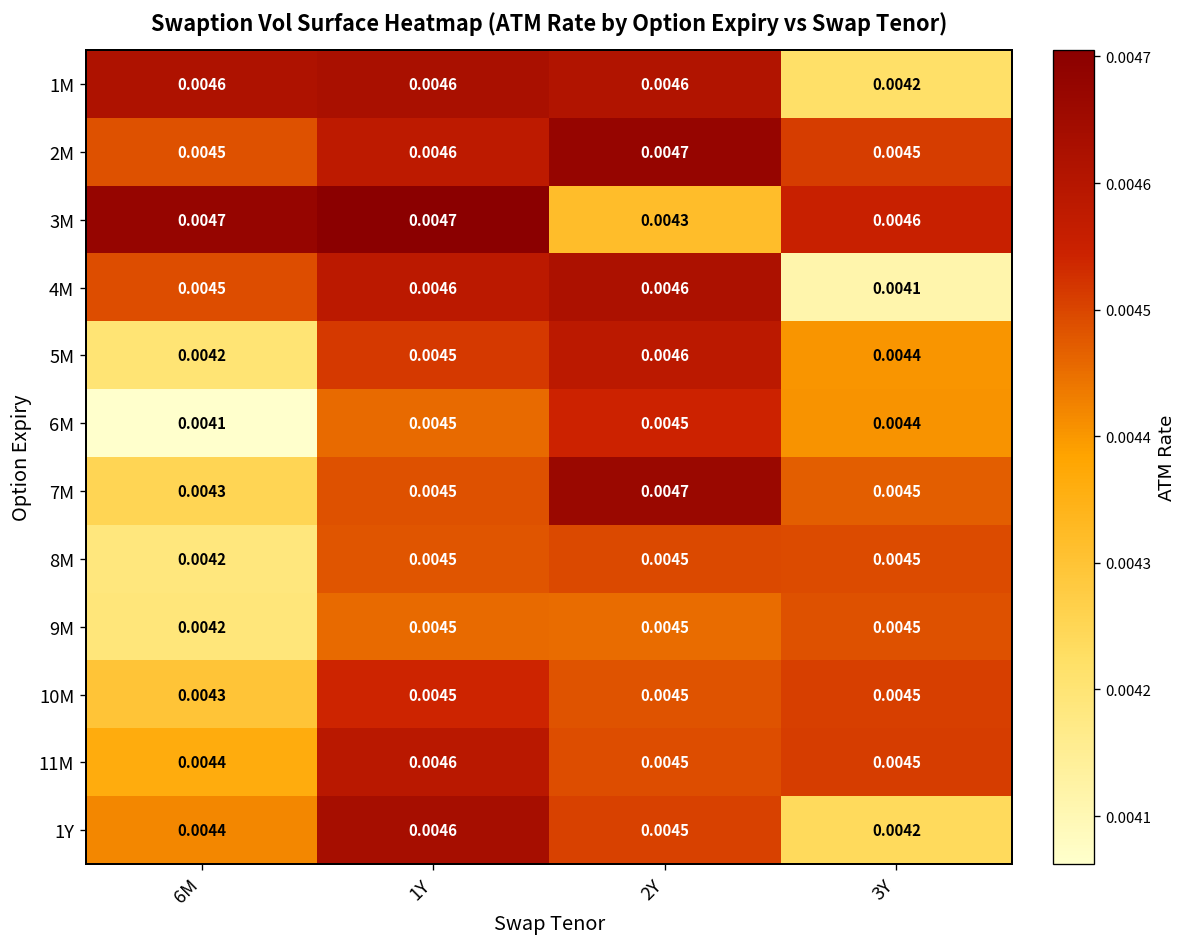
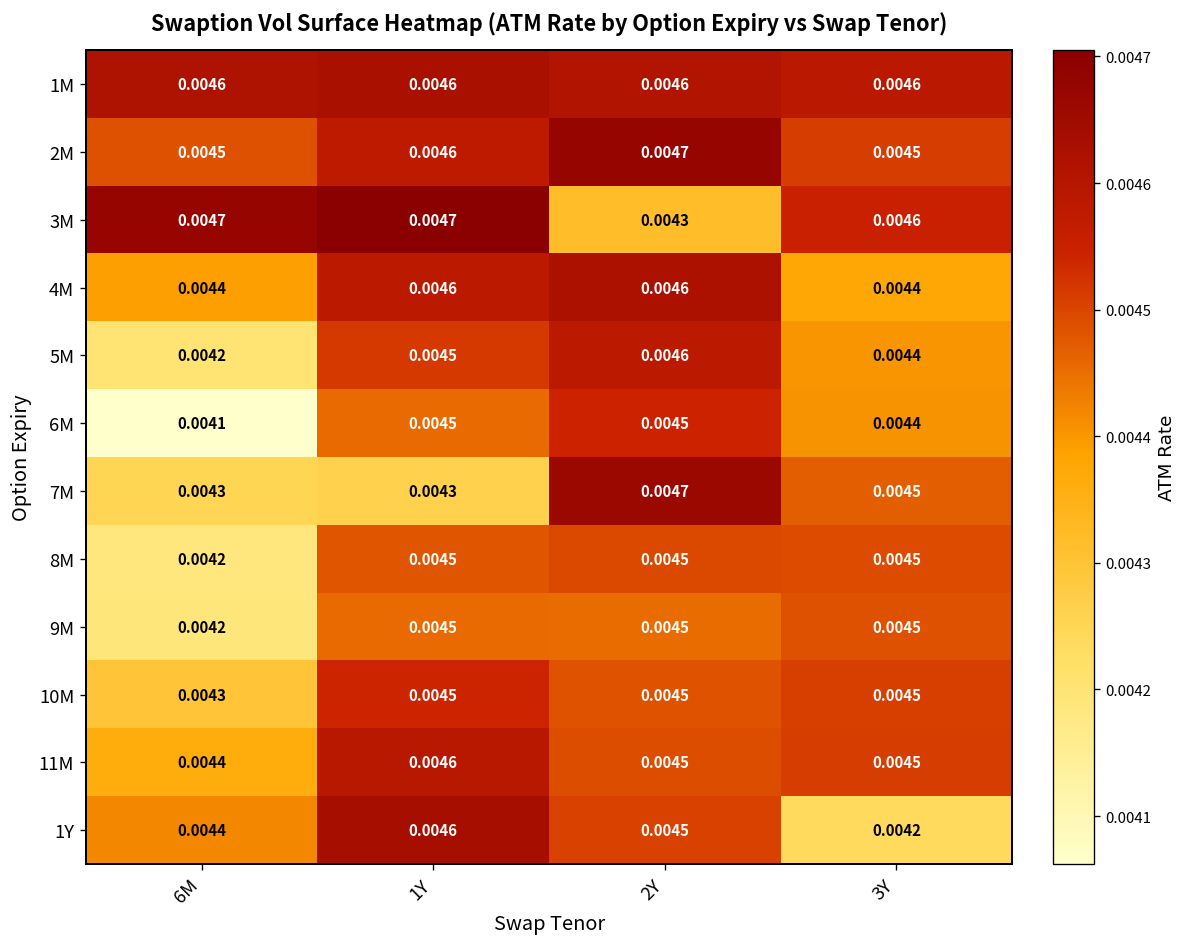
  {
    "1M": {
      "6M": 0.0046,
      "1Y": 0.0046,
      "2Y": 0.0046,
-     "3Y": 0.0042
+     "3Y": 0.0046
    },
    "2M": {
      "6M": 0.0045,
      "1Y": 0.0046,
      "2Y": 0.0047,
      "3Y": 0.0045
    },
    "3M": {
      "6M": 0.0047,
      "1Y": 0.0047,
      "2Y": 0.0043,
      "3Y": 0.0046
    },
    "4M": {
-     "6M": 0.0045,
+     "6M": 0.0044,
      "1Y": 0.0046,
      "2Y": 0.0046,
-     "3Y": 0.0041
+     "3Y": 0.0044
    },
    "5M": {
      "6M": 0.0042,
      "1Y": 0.0045,
      "2Y": 0.0046,
      "3Y": 0.0044
    },
    "6M": {
      "6M": 0.0041,
      "1Y": 0.0045,
      "2Y": 0.0045,
      "3Y": 0.0044
    },
    "7M": {
      "6M": 0.0043,
-     "1Y": 0.0045,
+     "1Y": 0.0043,
      "2Y": 0.0047,
      "3Y": 0.0045
    },
    "8M": {
      "6M": 0.0042,
      "1Y": 0.0045,
      "2Y": 0.0045,
      "3Y": 0.0045
    },
    "9M": {
      "6M": 0.0042,
      "1Y": 0.0045,
      "2Y": 0.0045,
      "3Y": 0.0045
    },
    "10M": {
      "6M": 0.0043,
      "1Y": 0.0045,
      "2Y": 0.0045,
      "3Y": 0.0045
    },
    "11M": {
      "6M": 0.0044,
      "1Y": 0.0046,
      "2Y": 0.0045,
      "3Y": 0.0045
    },
    "1Y": {
      "6M": 0.0044,
      "1Y": 0.0046,
      "2Y": 0.0045,
      "3Y": 0.0042
    }
  }
